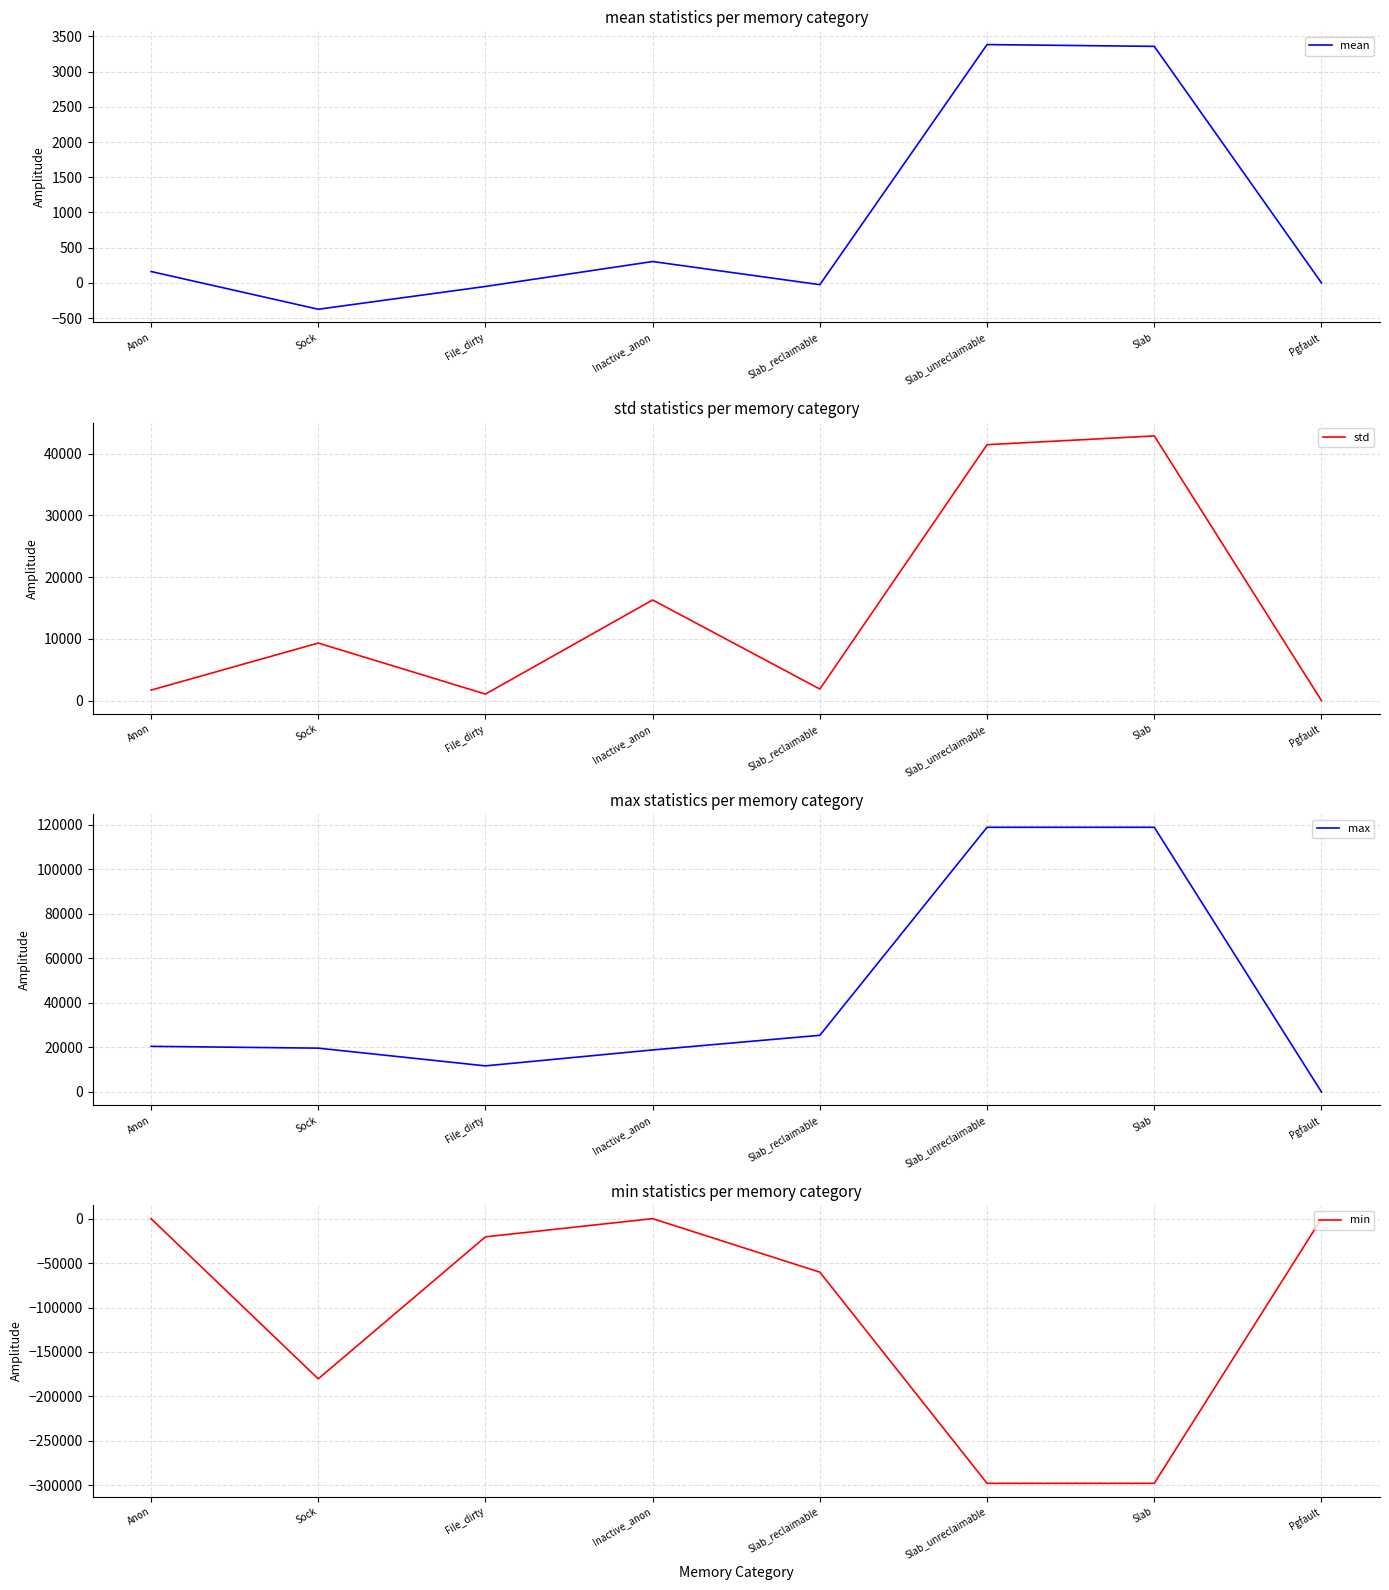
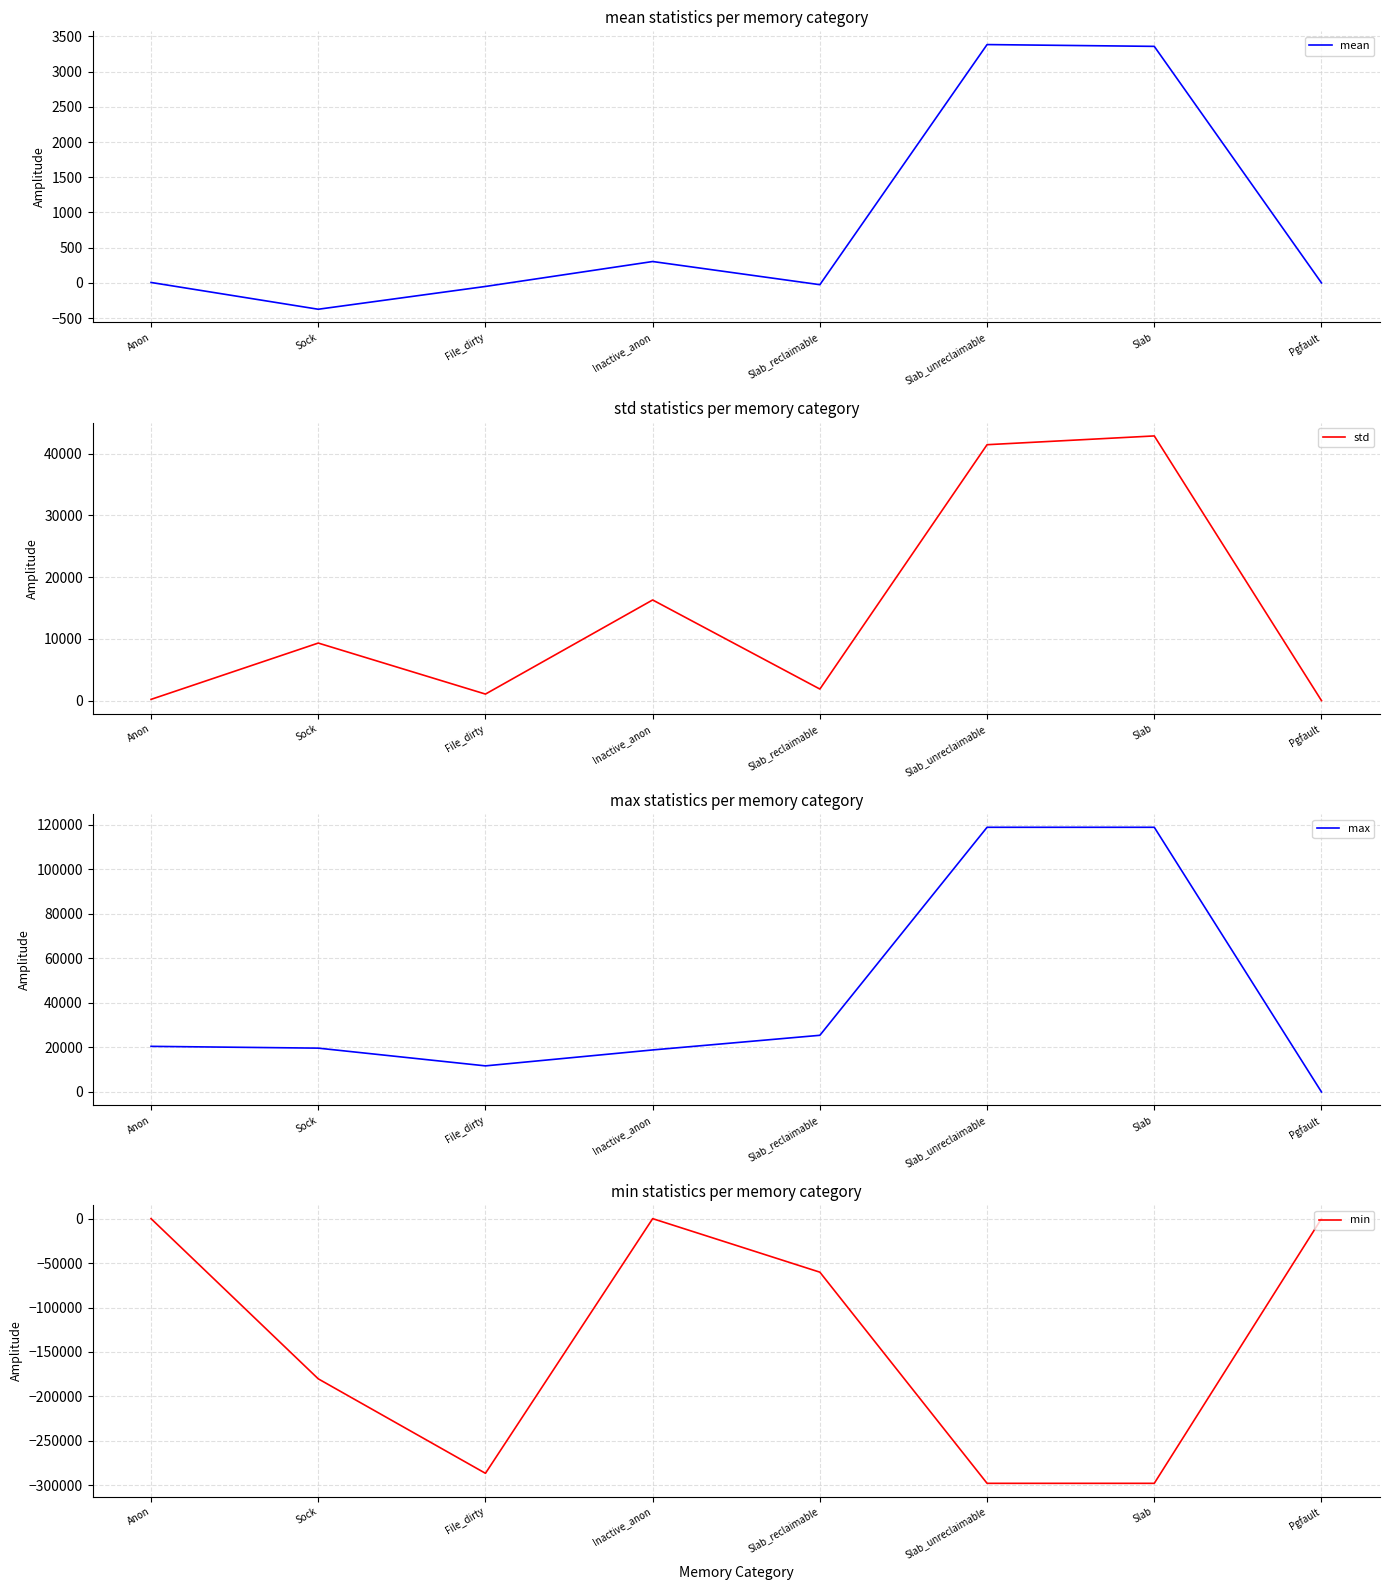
  {
    "mean statistics per memory category": {
-     "Anon": 200,
+     "Anon": 0,
      "Sock": -400,
      "File_dirty": -100,
      "Inactive_anon": 300,
      "Slab_reclaimable": 0,
      "Slab_unreclaimable": 3400,
      "Slab": 3400,
      "Pgfault": 0
    },
    "std statistics per memory category": {
-     "Anon": 2000,
+     "Anon": 0,
      "Sock": 9000,
      "File_dirty": 1000,
      "Inactive_anon": 16000,
      "Slab_reclaimable": 2000,
      "Slab_unreclaimable": 41000,
      "Slab": 43000,
      "Pgfault": 0
    },
    "max statistics per memory category": {
      "Anon": 20000,
      "Sock": 20000,
      "File_dirty": 12000,
      "Inactive_anon": 19000,
      "Slab_reclaimable": 25000,
      "Slab_unreclaimable": 119000,
      "Slab": 119000,
      "Pgfault": 0
    },
    "min statistics per memory category": {
      "Anon": 0,
      "Sock": -180000,
-     "File_dirty": -20000,
+     "File_dirty": -290000,
      "Inactive_anon": 0,
      "Slab_reclaimable": -60000,
      "Slab_unreclaimable": -300000,
      "Slab": -300000
    }
  }
